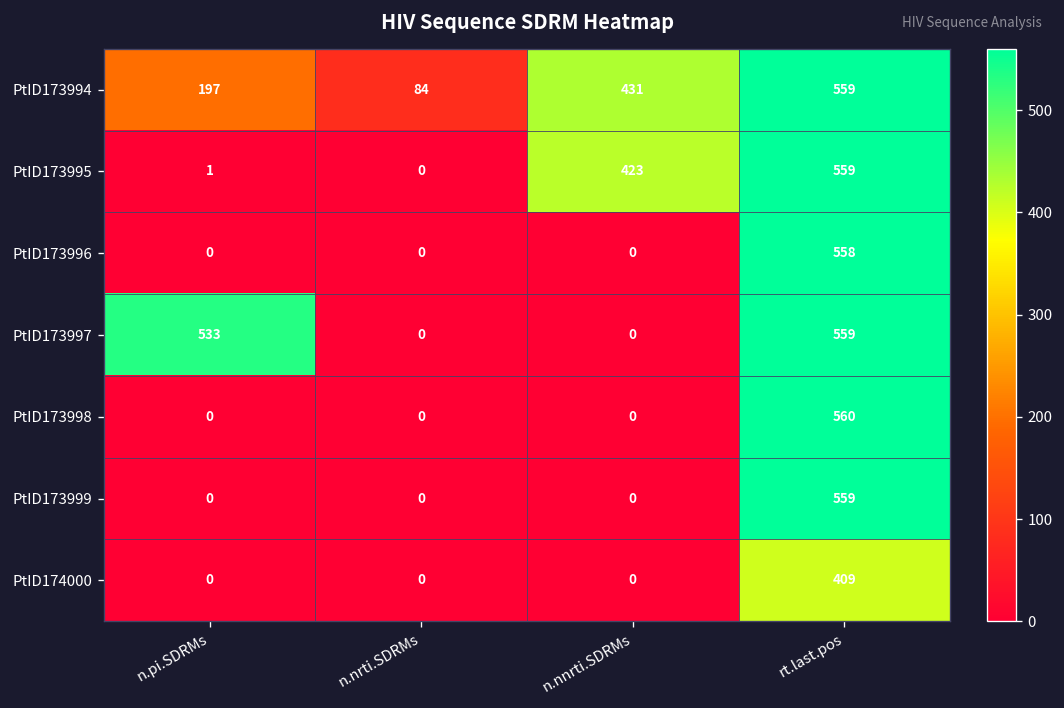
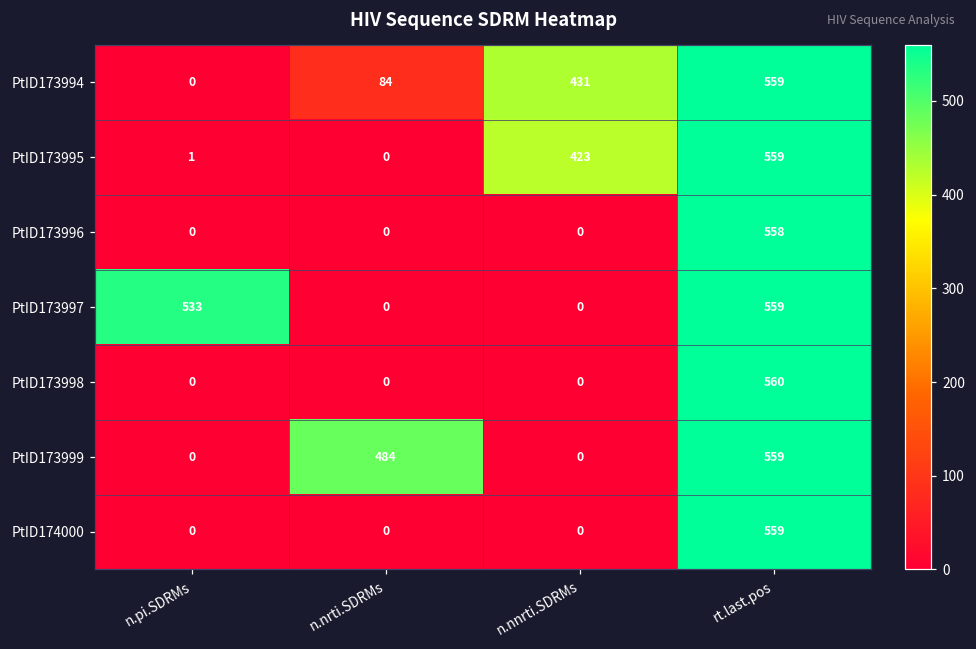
  {
    "PtID173994": {
-     "n.pi.SDRMs": 197,
+     "n.pi.SDRMs": 0,
      "n.nrti.SDRMs": 84,
      "n.nnrti.SDRMs": 431,
      "rt.last.pos": 559
    },
    "PtID173995": {
      "n.pi.SDRMs": 1,
      "n.nrti.SDRMs": 0,
      "n.nnrti.SDRMs": 423,
      "rt.last.pos": 559
    },
    "PtID173996": {
      "n.pi.SDRMs": 0,
      "n.nrti.SDRMs": 0,
      "n.nnrti.SDRMs": 0,
      "rt.last.pos": 558
    },
    "PtID173997": {
      "n.pi.SDRMs": 533,
      "n.nrti.SDRMs": 0,
      "n.nnrti.SDRMs": 0,
      "rt.last.pos": 559
    },
    "PtID173998": {
      "n.pi.SDRMs": 0,
      "n.nrti.SDRMs": 0,
      "n.nnrti.SDRMs": 0,
      "rt.last.pos": 560
    },
    "PtID173999": {
      "n.pi.SDRMs": 0,
-     "n.nrti.SDRMs": 0,
+     "n.nrti.SDRMs": 484,
      "n.nnrti.SDRMs": 0,
      "rt.last.pos": 559
    },
    "PtID174000": {
      "n.pi.SDRMs": 0,
      "n.nrti.SDRMs": 0,
      "n.nnrti.SDRMs": 0,
-     "rt.last.pos": 409
+     "rt.last.pos": 559
    }
  }
